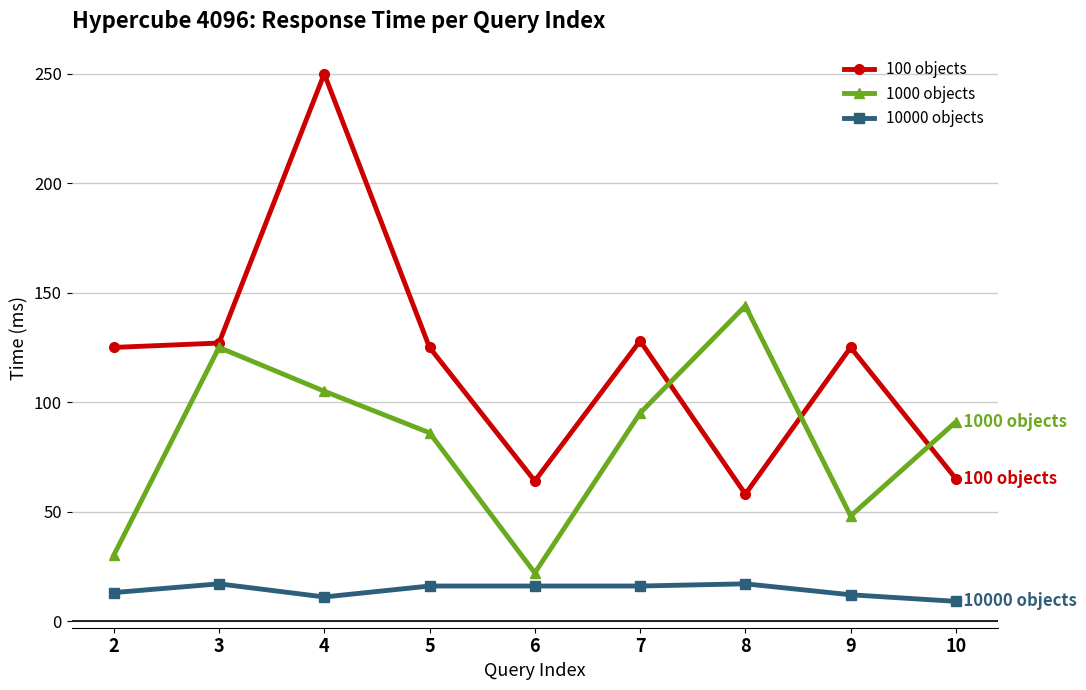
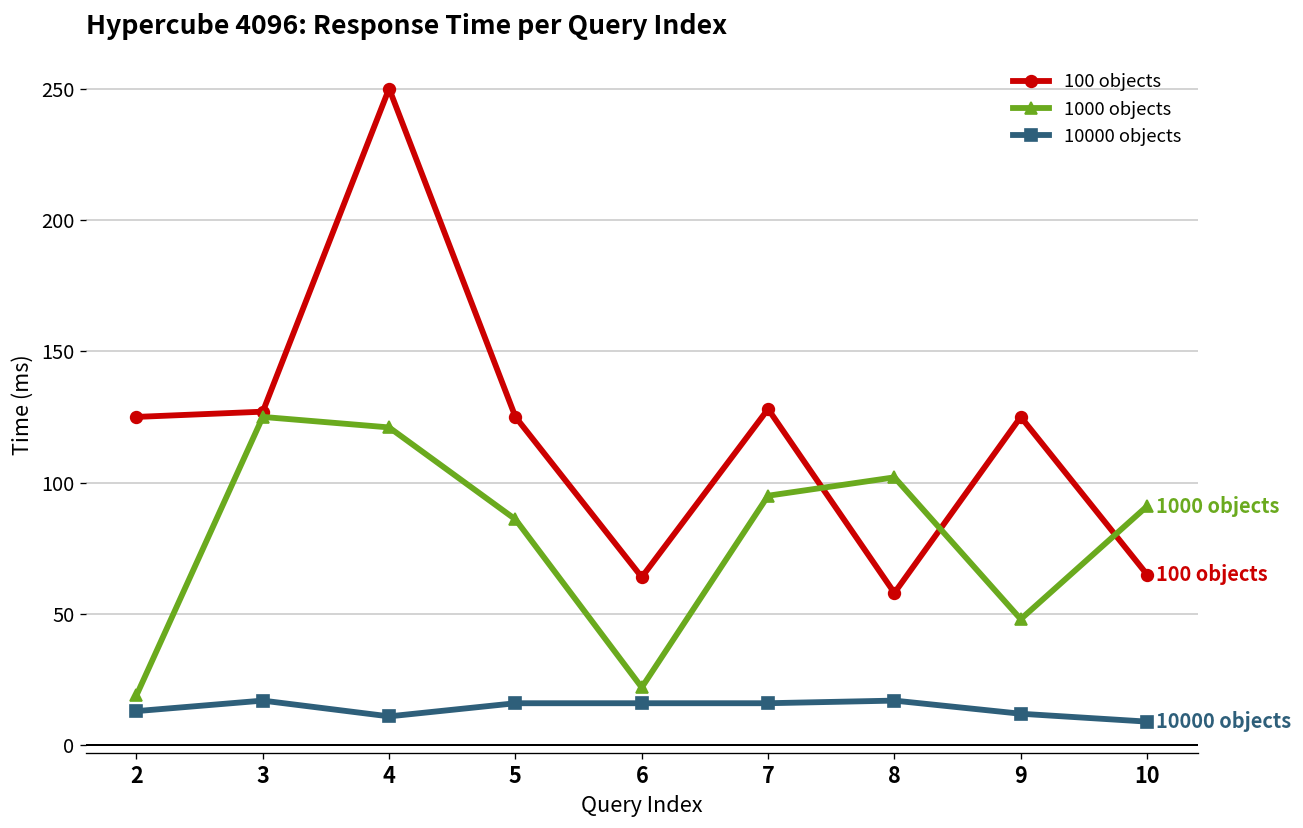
  {
    "100 objects": {
      "2": 125,
      "3": 127,
      "4": 250,
      "5": 125,
      "6": 64,
      "7": 128,
      "8": 58,
      "9": 125
    },
    "1000 objects": {
-     "2": 30,
+     "2": 19,
      "3": 125,
-     "4": 105,
+     "4": 121,
      "5": 86,
      "6": 22,
      "7": 95,
-     "8": 144,
+     "8": 102,
      "9": 48
    },
    "10000 objects": {
      "2": 13,
      "3": 17,
      "4": 11,
      "5": 16,
      "6": 16,
      "7": 16,
      "8": 17,
      "9": 12
    }
  }
